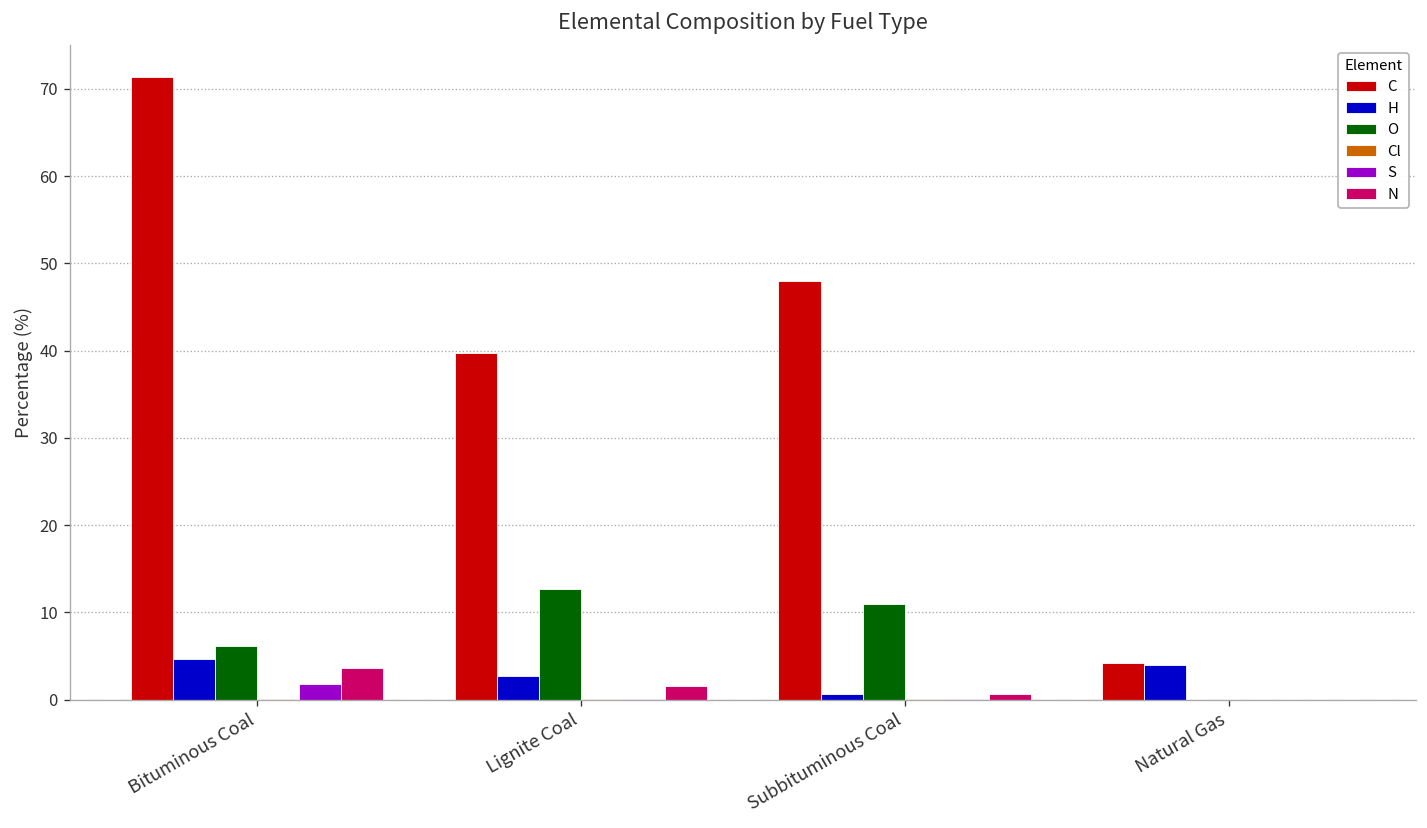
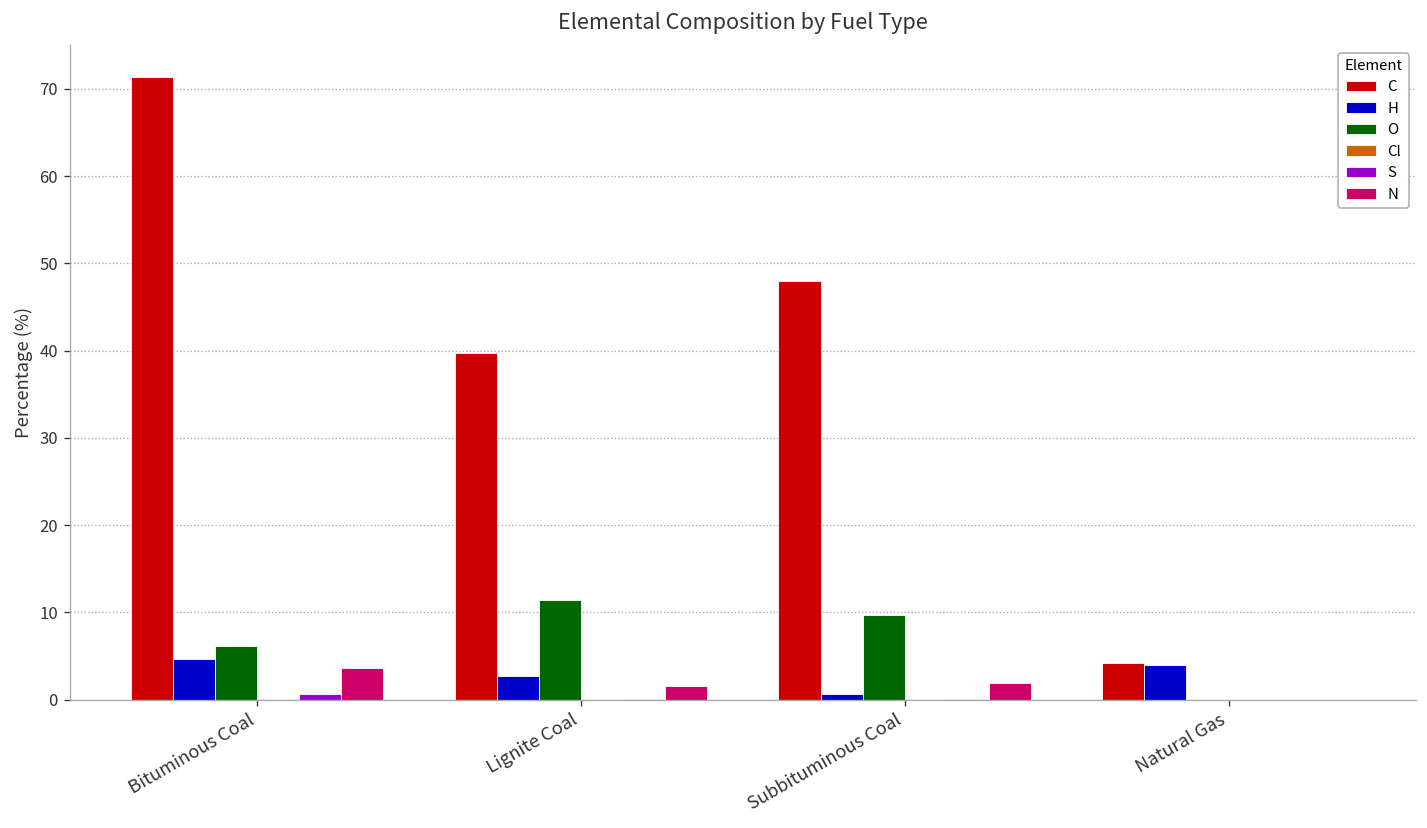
  {
    "C": {
      "Bituminous Coal": 71,
      "Lignite Coal": 40,
      "Subbituminous Coal": 48,
      "Natural Gas": 4
    },
    "H": {
      "Bituminous Coal": 5,
      "Lignite Coal": 3,
      "Subbituminous Coal": 1,
      "Natural Gas": 4
    },
    "O": {
      "Bituminous Coal": 6,
-     "Lignite Coal": 13,
-     "Subbituminous Coal": 11,
+     "Lignite Coal": 11,
+     "Subbituminous Coal": 10,
      "Natural Gas": 0
    },
    "Cl": {
      "Natural Gas": 0
    },
    "S": {
-     "Bituminous Coal": 2,
+     "Bituminous Coal": 1,
      "Natural Gas": 0
    },
    "N": {
      "Bituminous Coal": 4,
      "Lignite Coal": 2,
-     "Subbituminous Coal": 1,
+     "Subbituminous Coal": 2,
      "Natural Gas": 0
    }
  }
